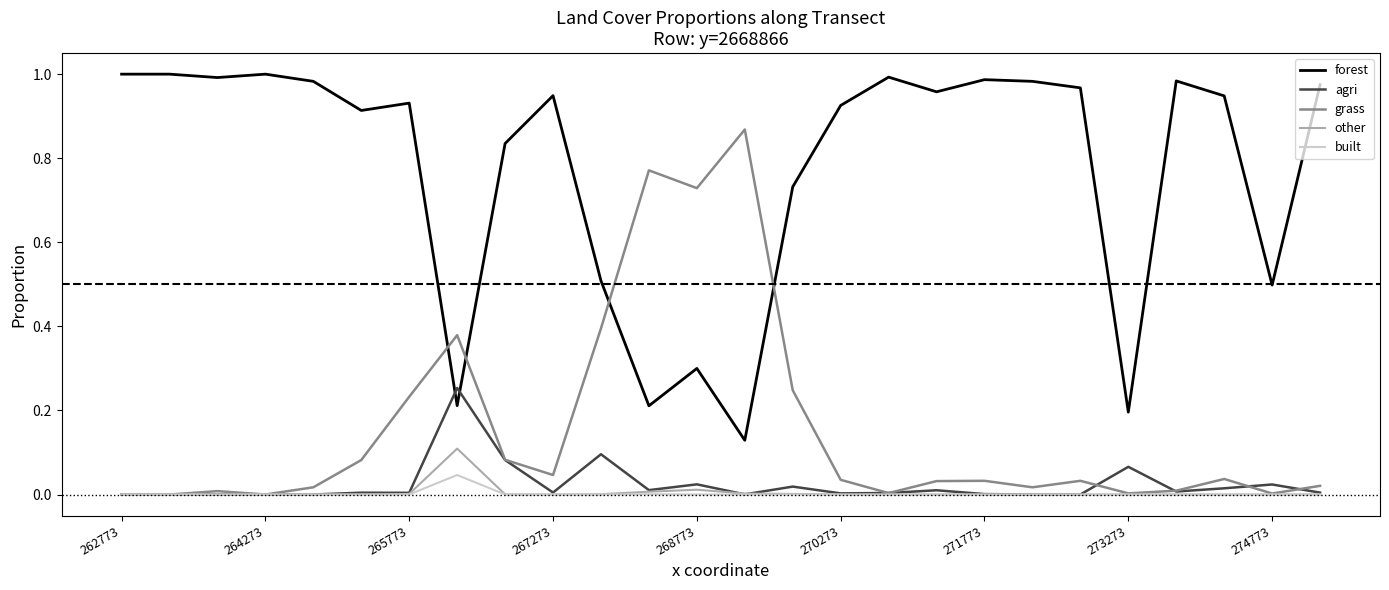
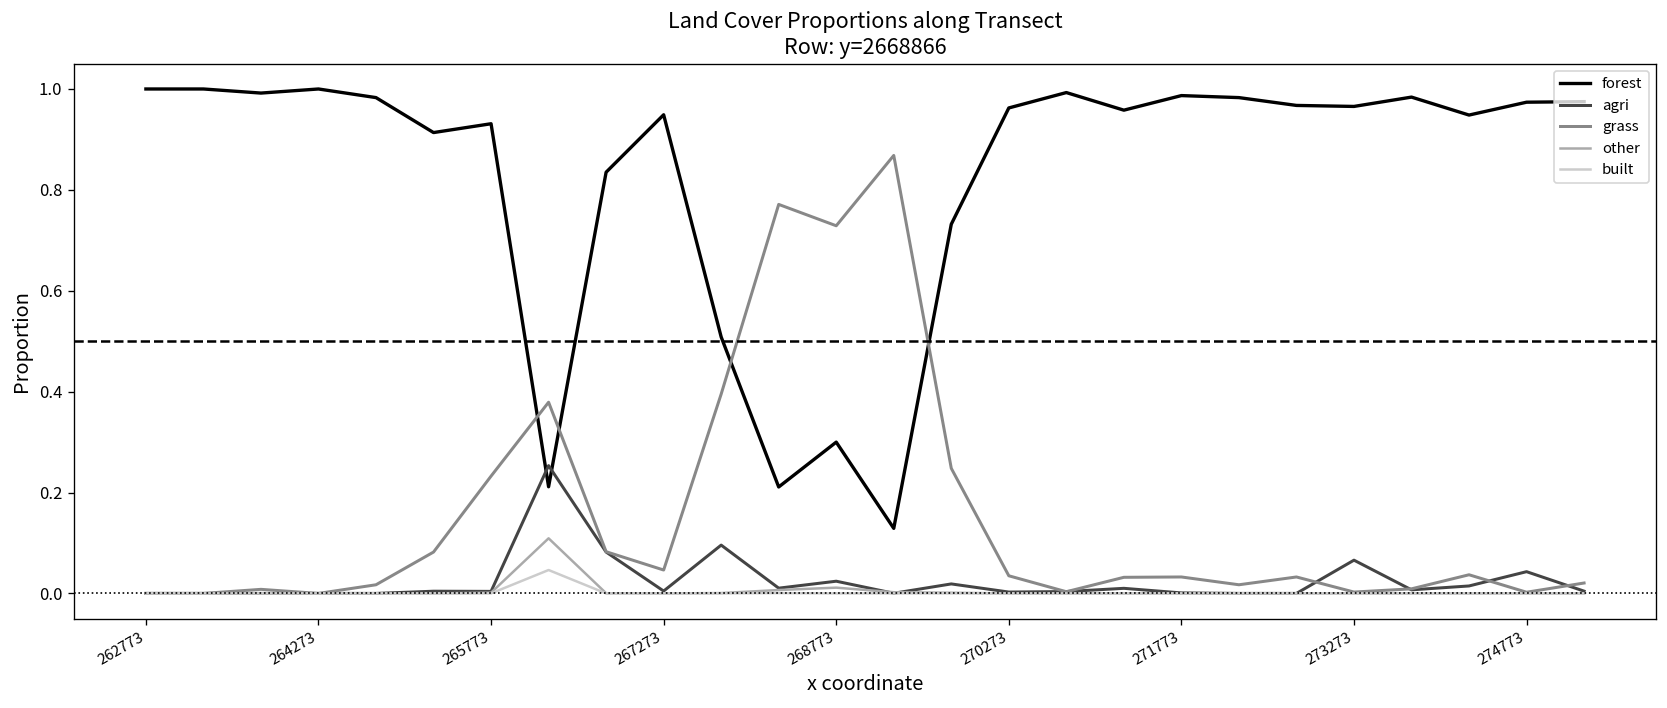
  {
    "forest": {
      "262773": 1.00,
      "264273": 1.00,
      "265773": 0.93,
      "267273": 0.95,
      "268773": 0.30,
-     "270273": 0.93,
+     "270273": 0.96,
      "271773": 0.99,
-     "273273": 0.20,
-     "274773": 0.50
+     "273273": 0.97,
+     "274773": 0.97
    },
    "agri": {
      "268773": 0.02,
      "273273": 0.07,
-     "274773": 0.02
+     "274773": 0.04
    }
  }
